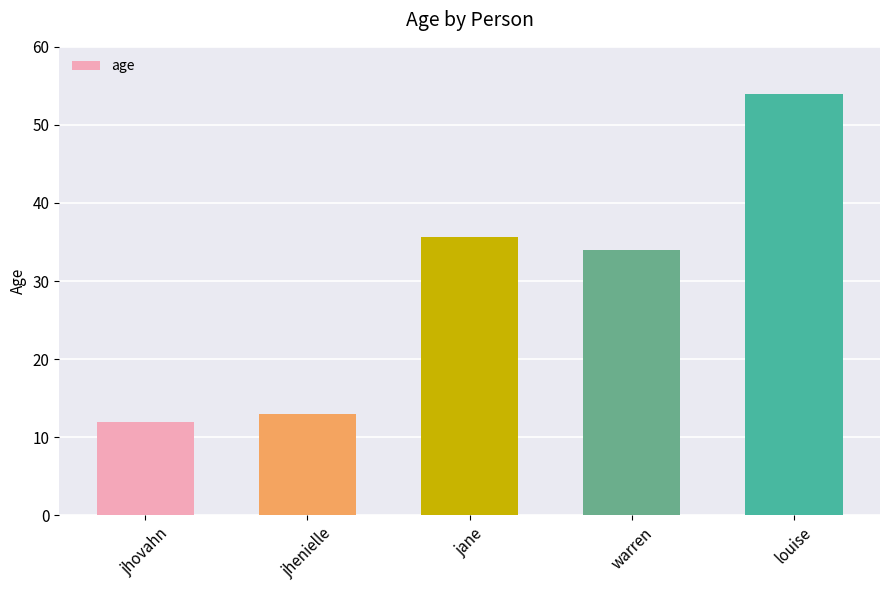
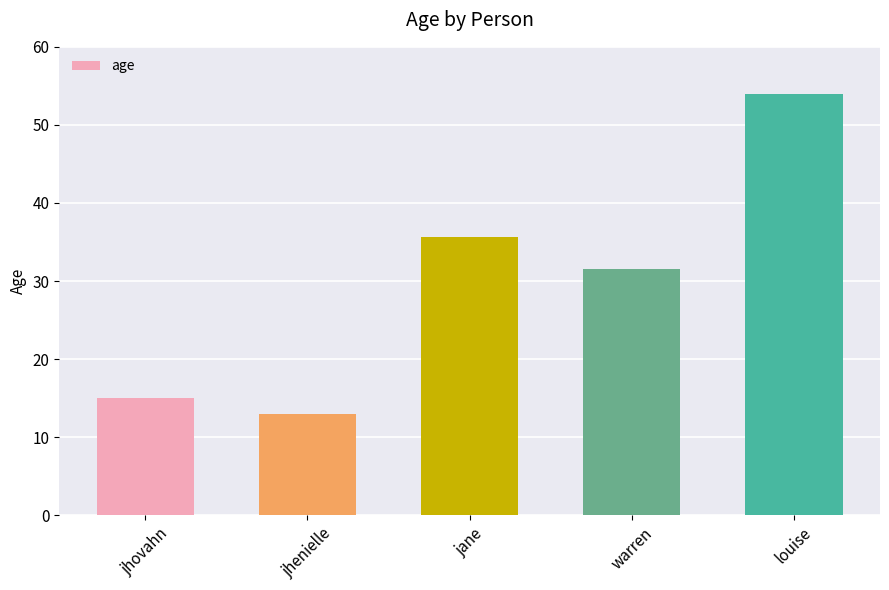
  {
-   "jhovahn": 12,
+   "jhovahn": 15,
    "jhenielle": 13,
    "jane": 36,
-   "warren": 34,
+   "warren": 32,
    "louise": 54
  }
